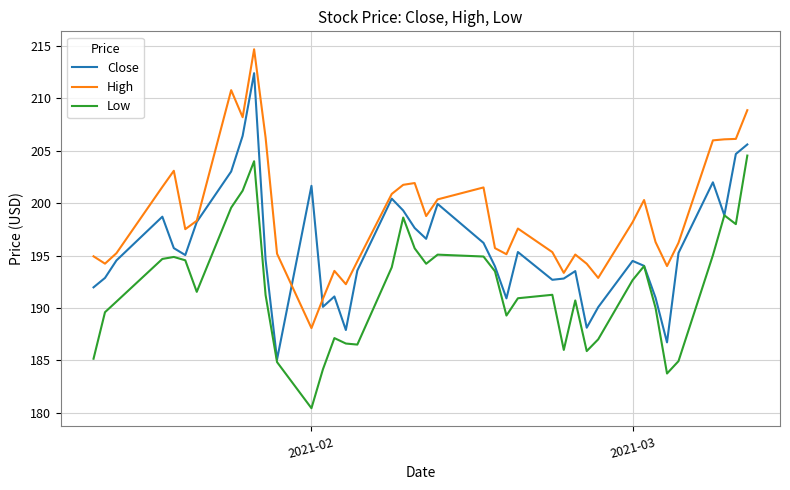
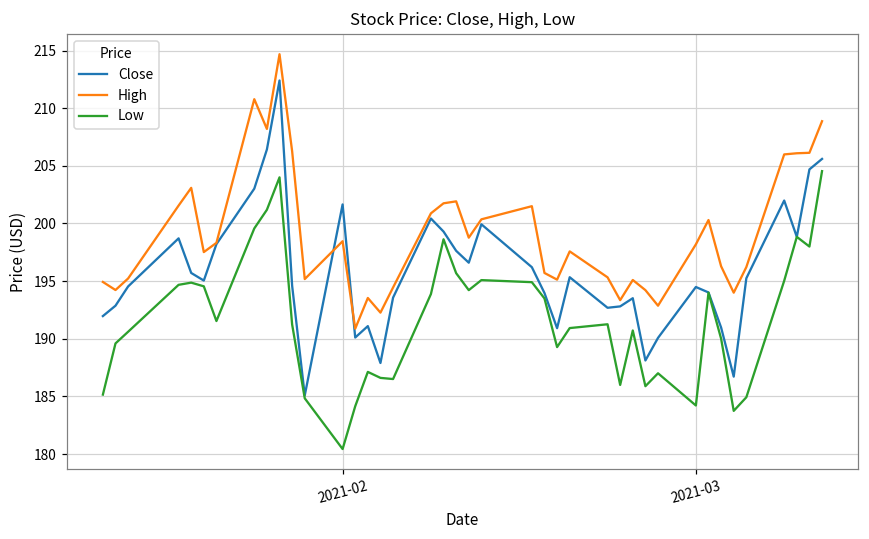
  {
    "Close": {
      "2021-02": 201.7,
      "2021-03": 194.5
    },
    "High": {
-     "2021-02": 188.1,
+     "2021-02": 198.5,
      "2021-03": 198.2
    },
    "Low": {
      "2021-02": 180.4,
-     "2021-03": 192.7
+     "2021-03": 184.2
    }
  }
